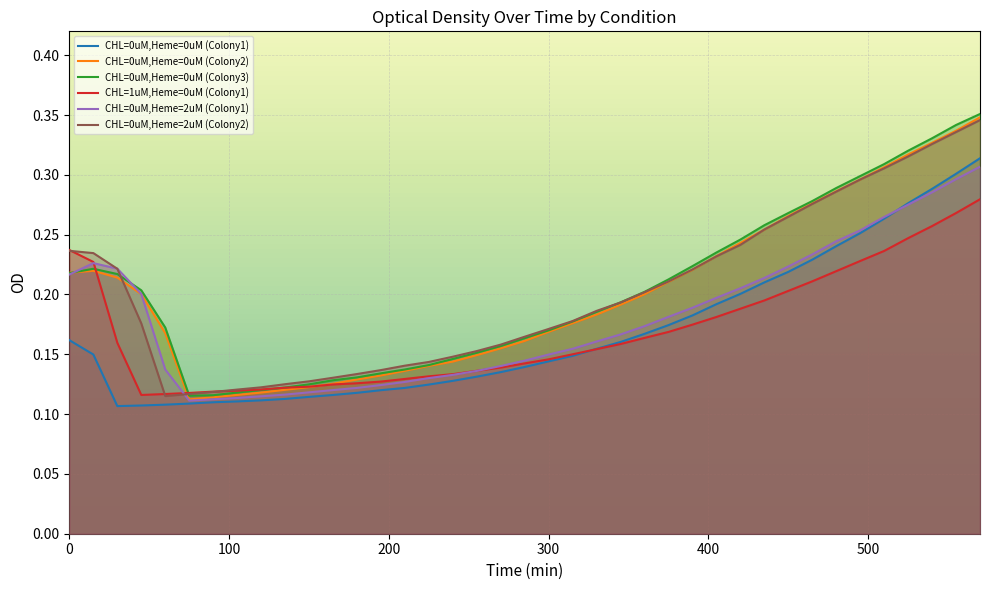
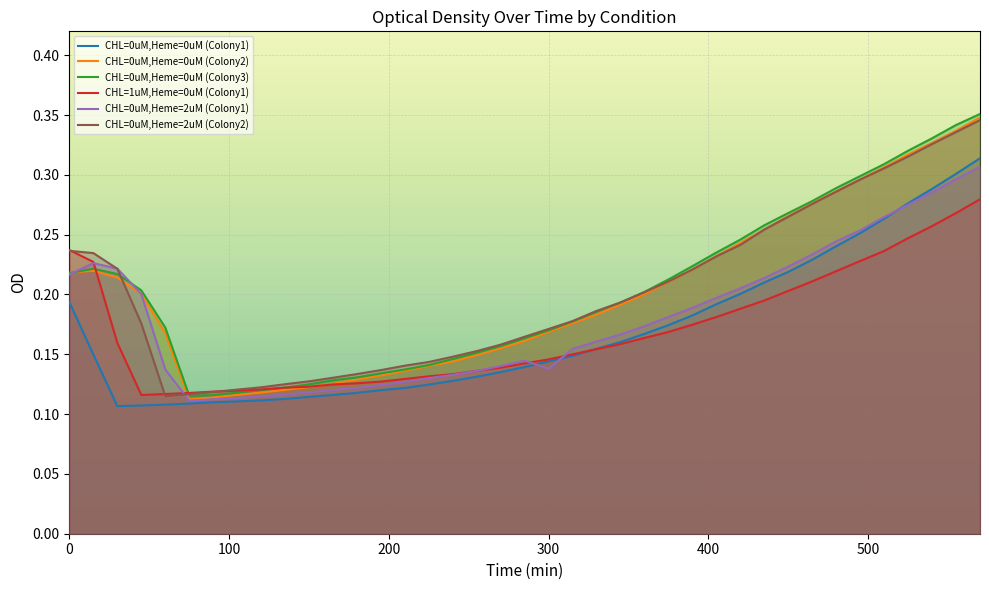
  {
    "CHL=0uM,Heme=0uM (Colony1)": {
-     "0": 0.162
+     "0": 0.194
    },
    "CHL=0uM,Heme=2uM (Colony1)": {
-     "300": 0.150
+     "300": 0.138
    }
  }
